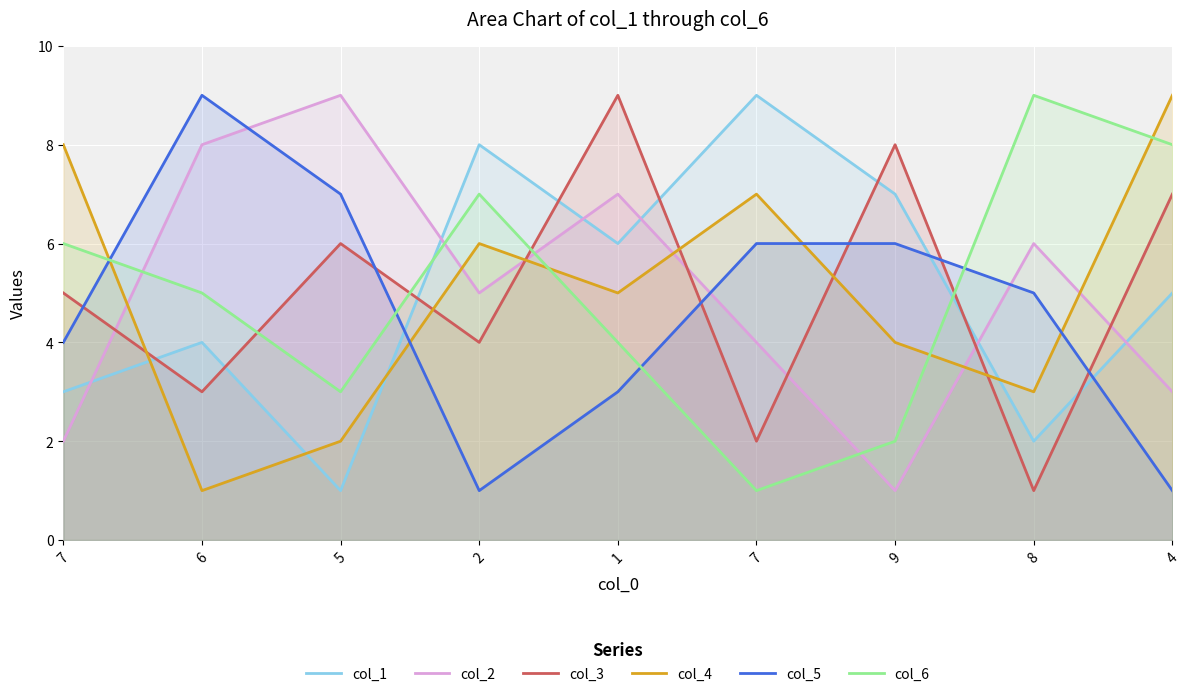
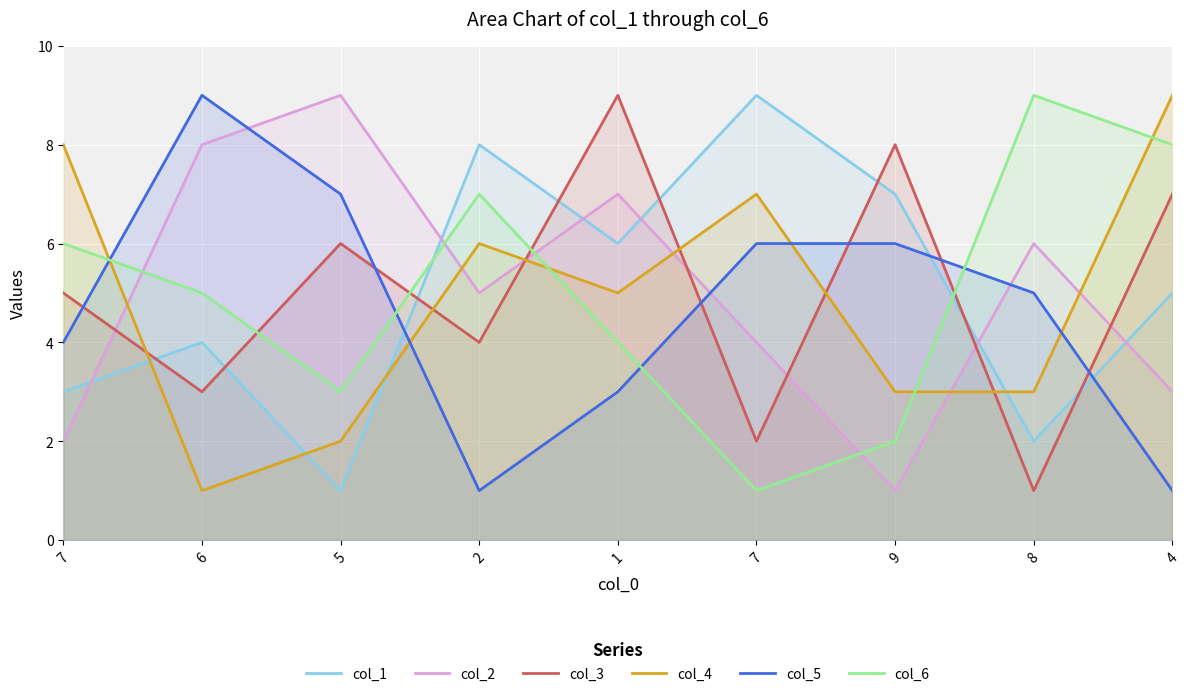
  {
    "col_1": {
      "6": 4,
      "5": 1,
      "2": 8,
      "1": 6,
      "9": 7,
      "8": 2,
      "4": 5
    },
    "col_2": {
      "6": 8,
      "5": 9,
      "2": 5,
      "1": 7,
      "9": 1,
      "8": 6,
      "4": 3
    },
    "col_3": {
      "6": 3,
      "5": 6,
      "2": 4,
      "1": 9,
      "9": 8,
      "8": 1,
      "4": 7
    },
    "col_4": {
      "6": 1,
      "5": 2,
      "2": 6,
      "1": 5,
-     "9": 4,
+     "9": 3,
      "8": 3,
      "4": 9
    },
    "col_5": {
      "6": 9,
      "5": 7,
      "2": 1,
      "1": 3,
      "9": 6,
      "8": 5,
      "4": 1
    },
    "col_6": {
      "6": 5,
      "5": 3,
      "2": 7,
      "1": 4,
      "9": 2,
      "8": 9,
      "4": 8
    }
  }
